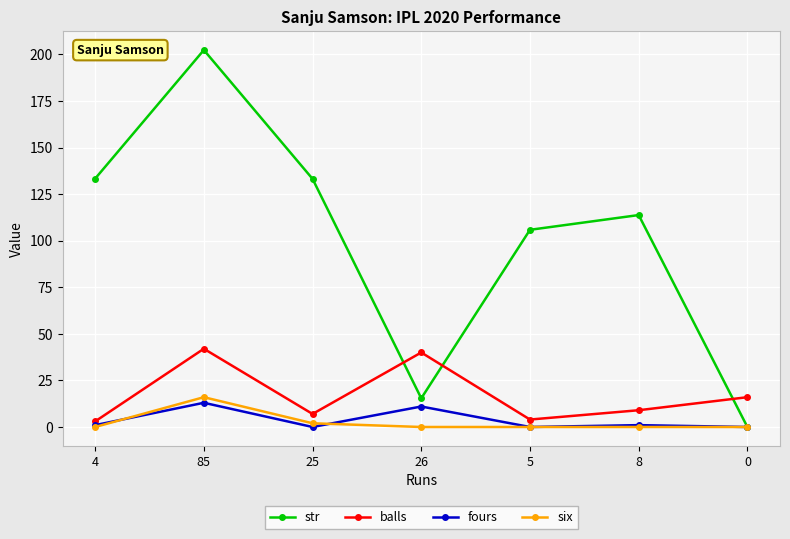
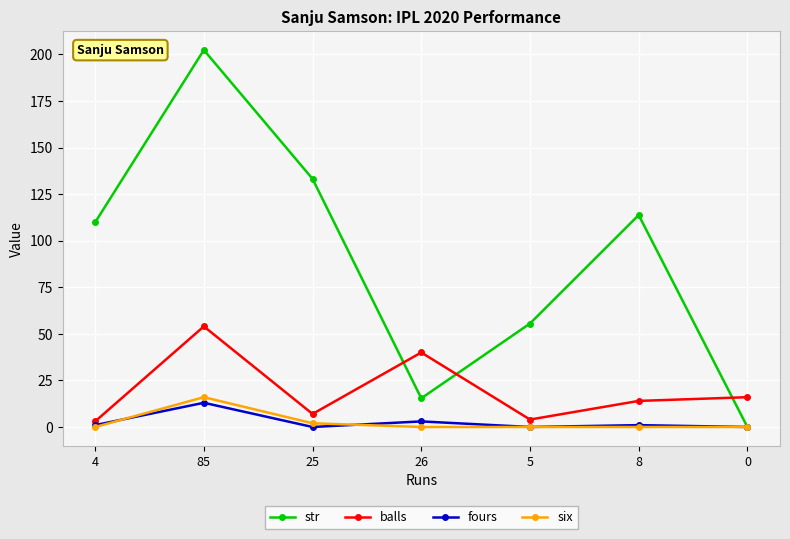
  {
    "str": {
-     "4": 133,
+     "4": 110,
      "85": 202,
      "25": 133,
      "26": 15,
-     "5": 106,
+     "5": 56,
      "8": 114
    },
    "balls": {
      "4": 3,
-     "85": 42,
+     "85": 54,
      "25": 7,
      "26": 40,
      "5": 4,
-     "8": 9,
+     "8": 14,
      "0": 16
    },
    "fours": {
      "85": 13,
      "25": 0,
-     "26": 11
+     "26": 3
    },
    "six": {
      "85": 16,
      "25": 2,
      "26": 0
    }
  }
